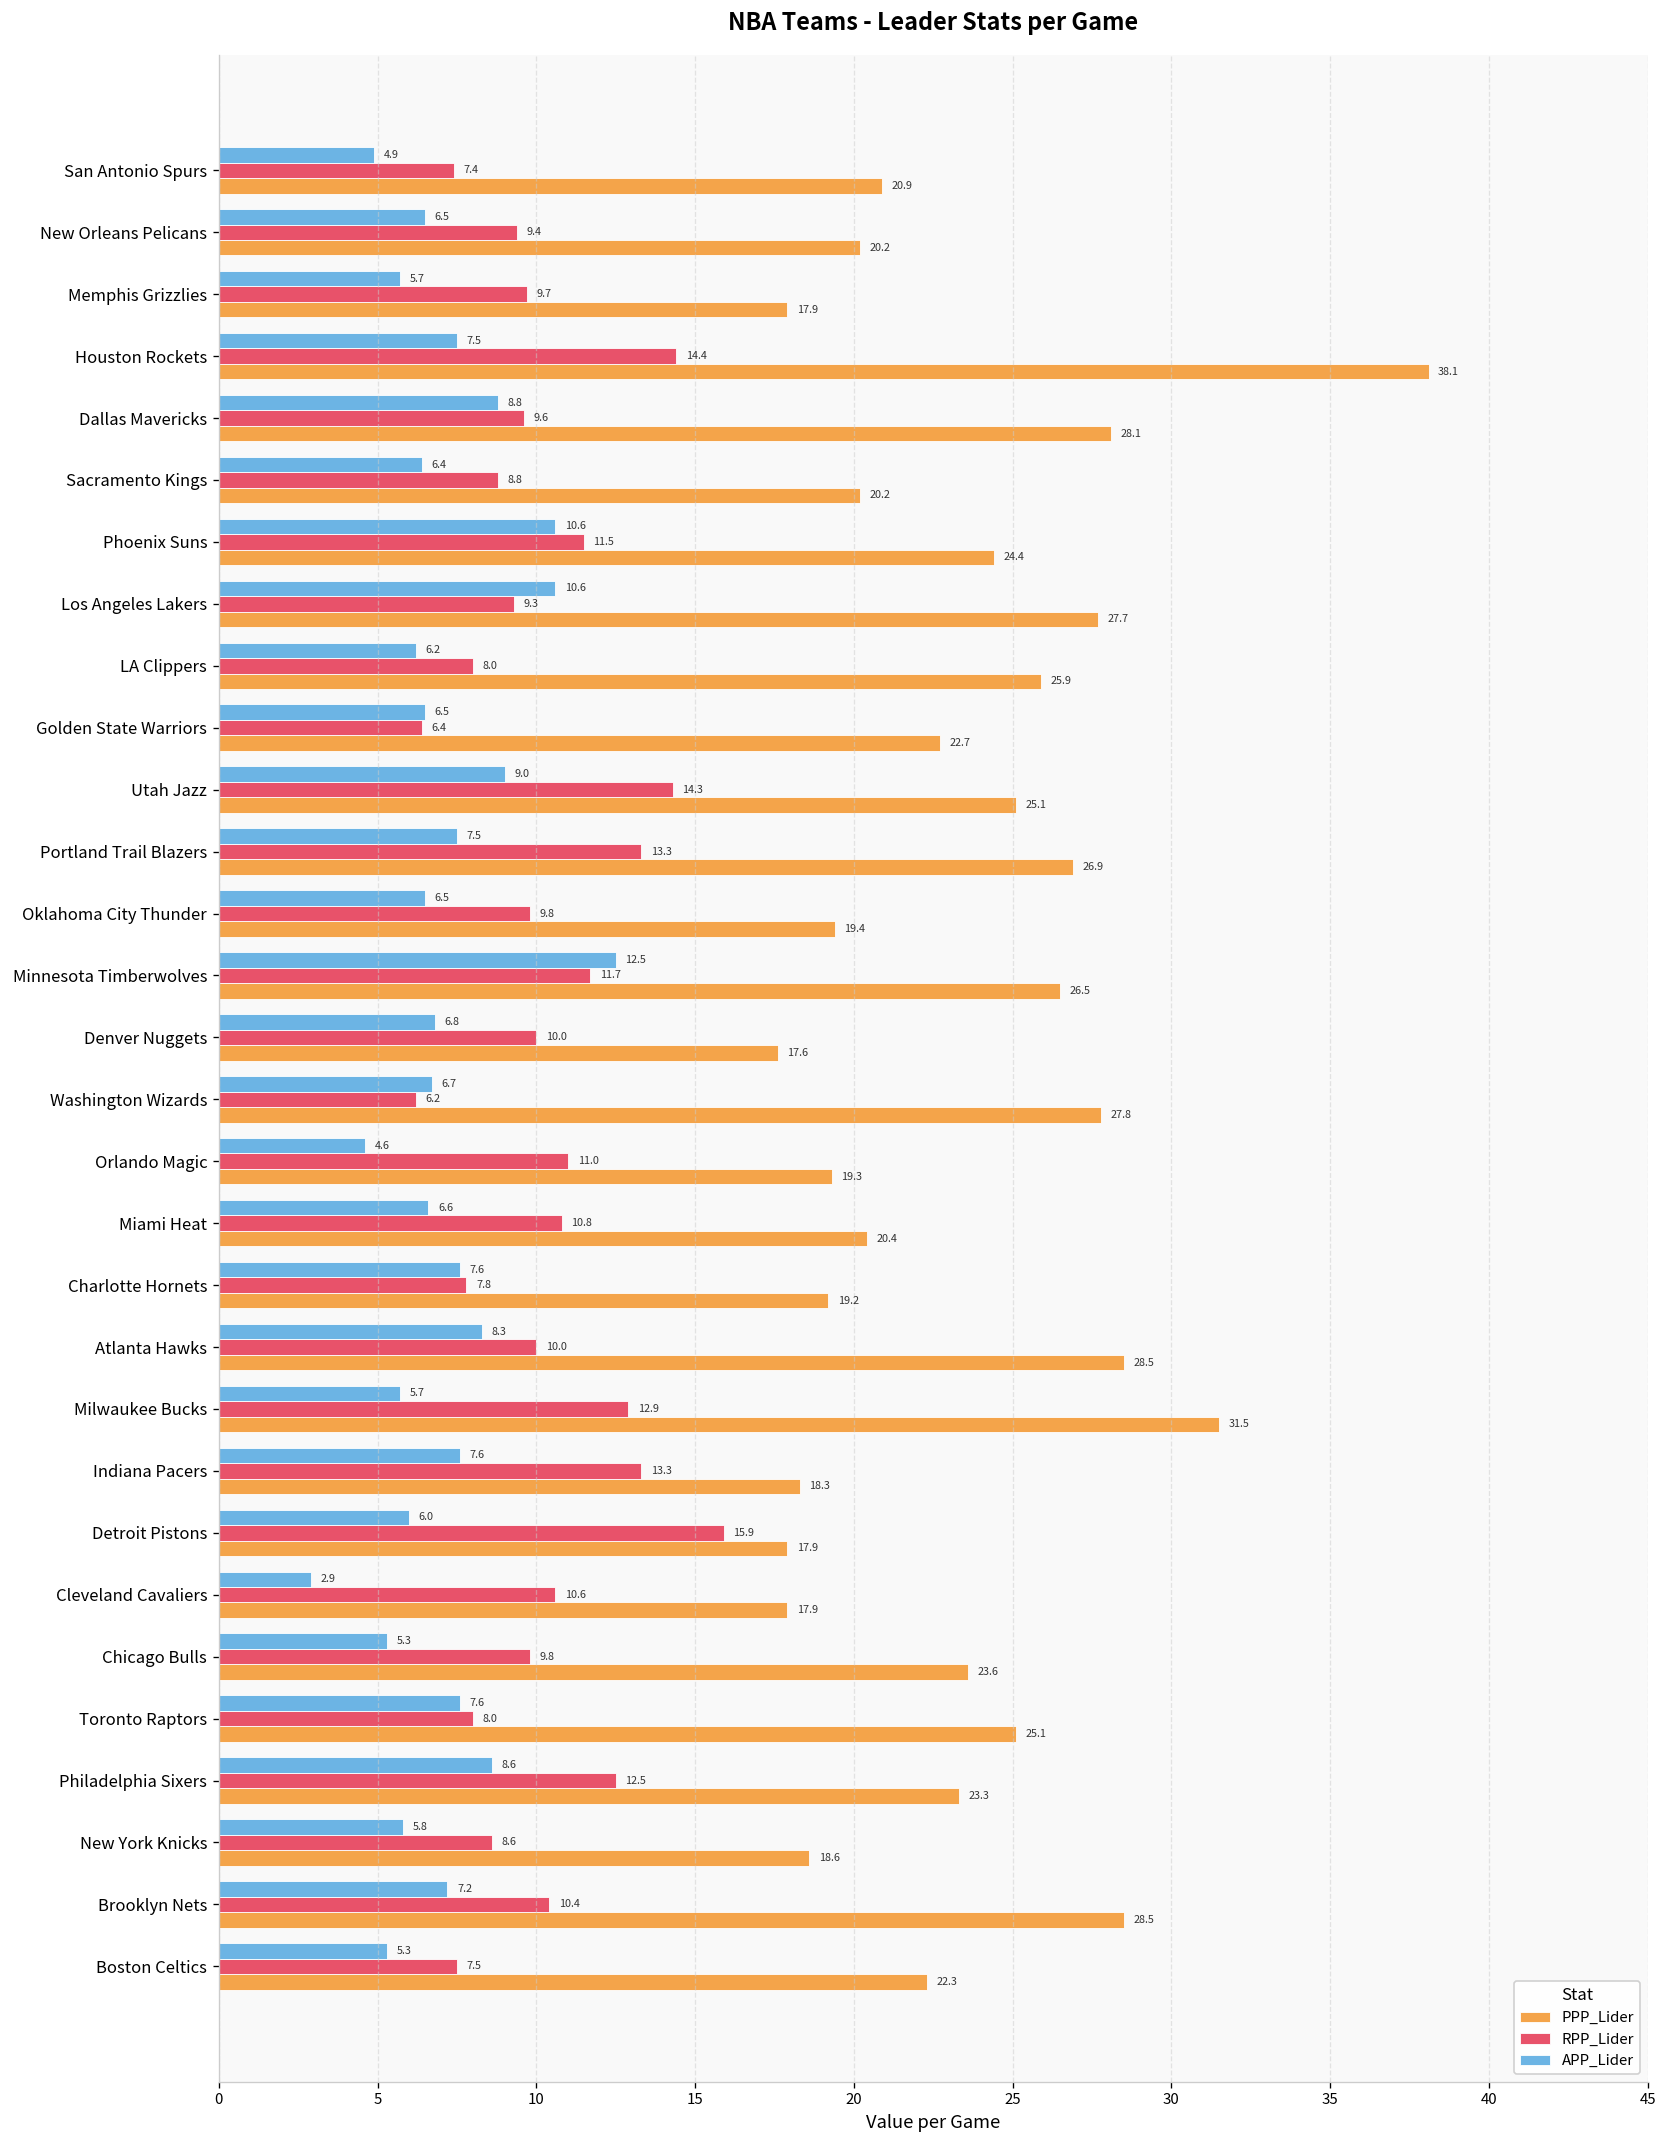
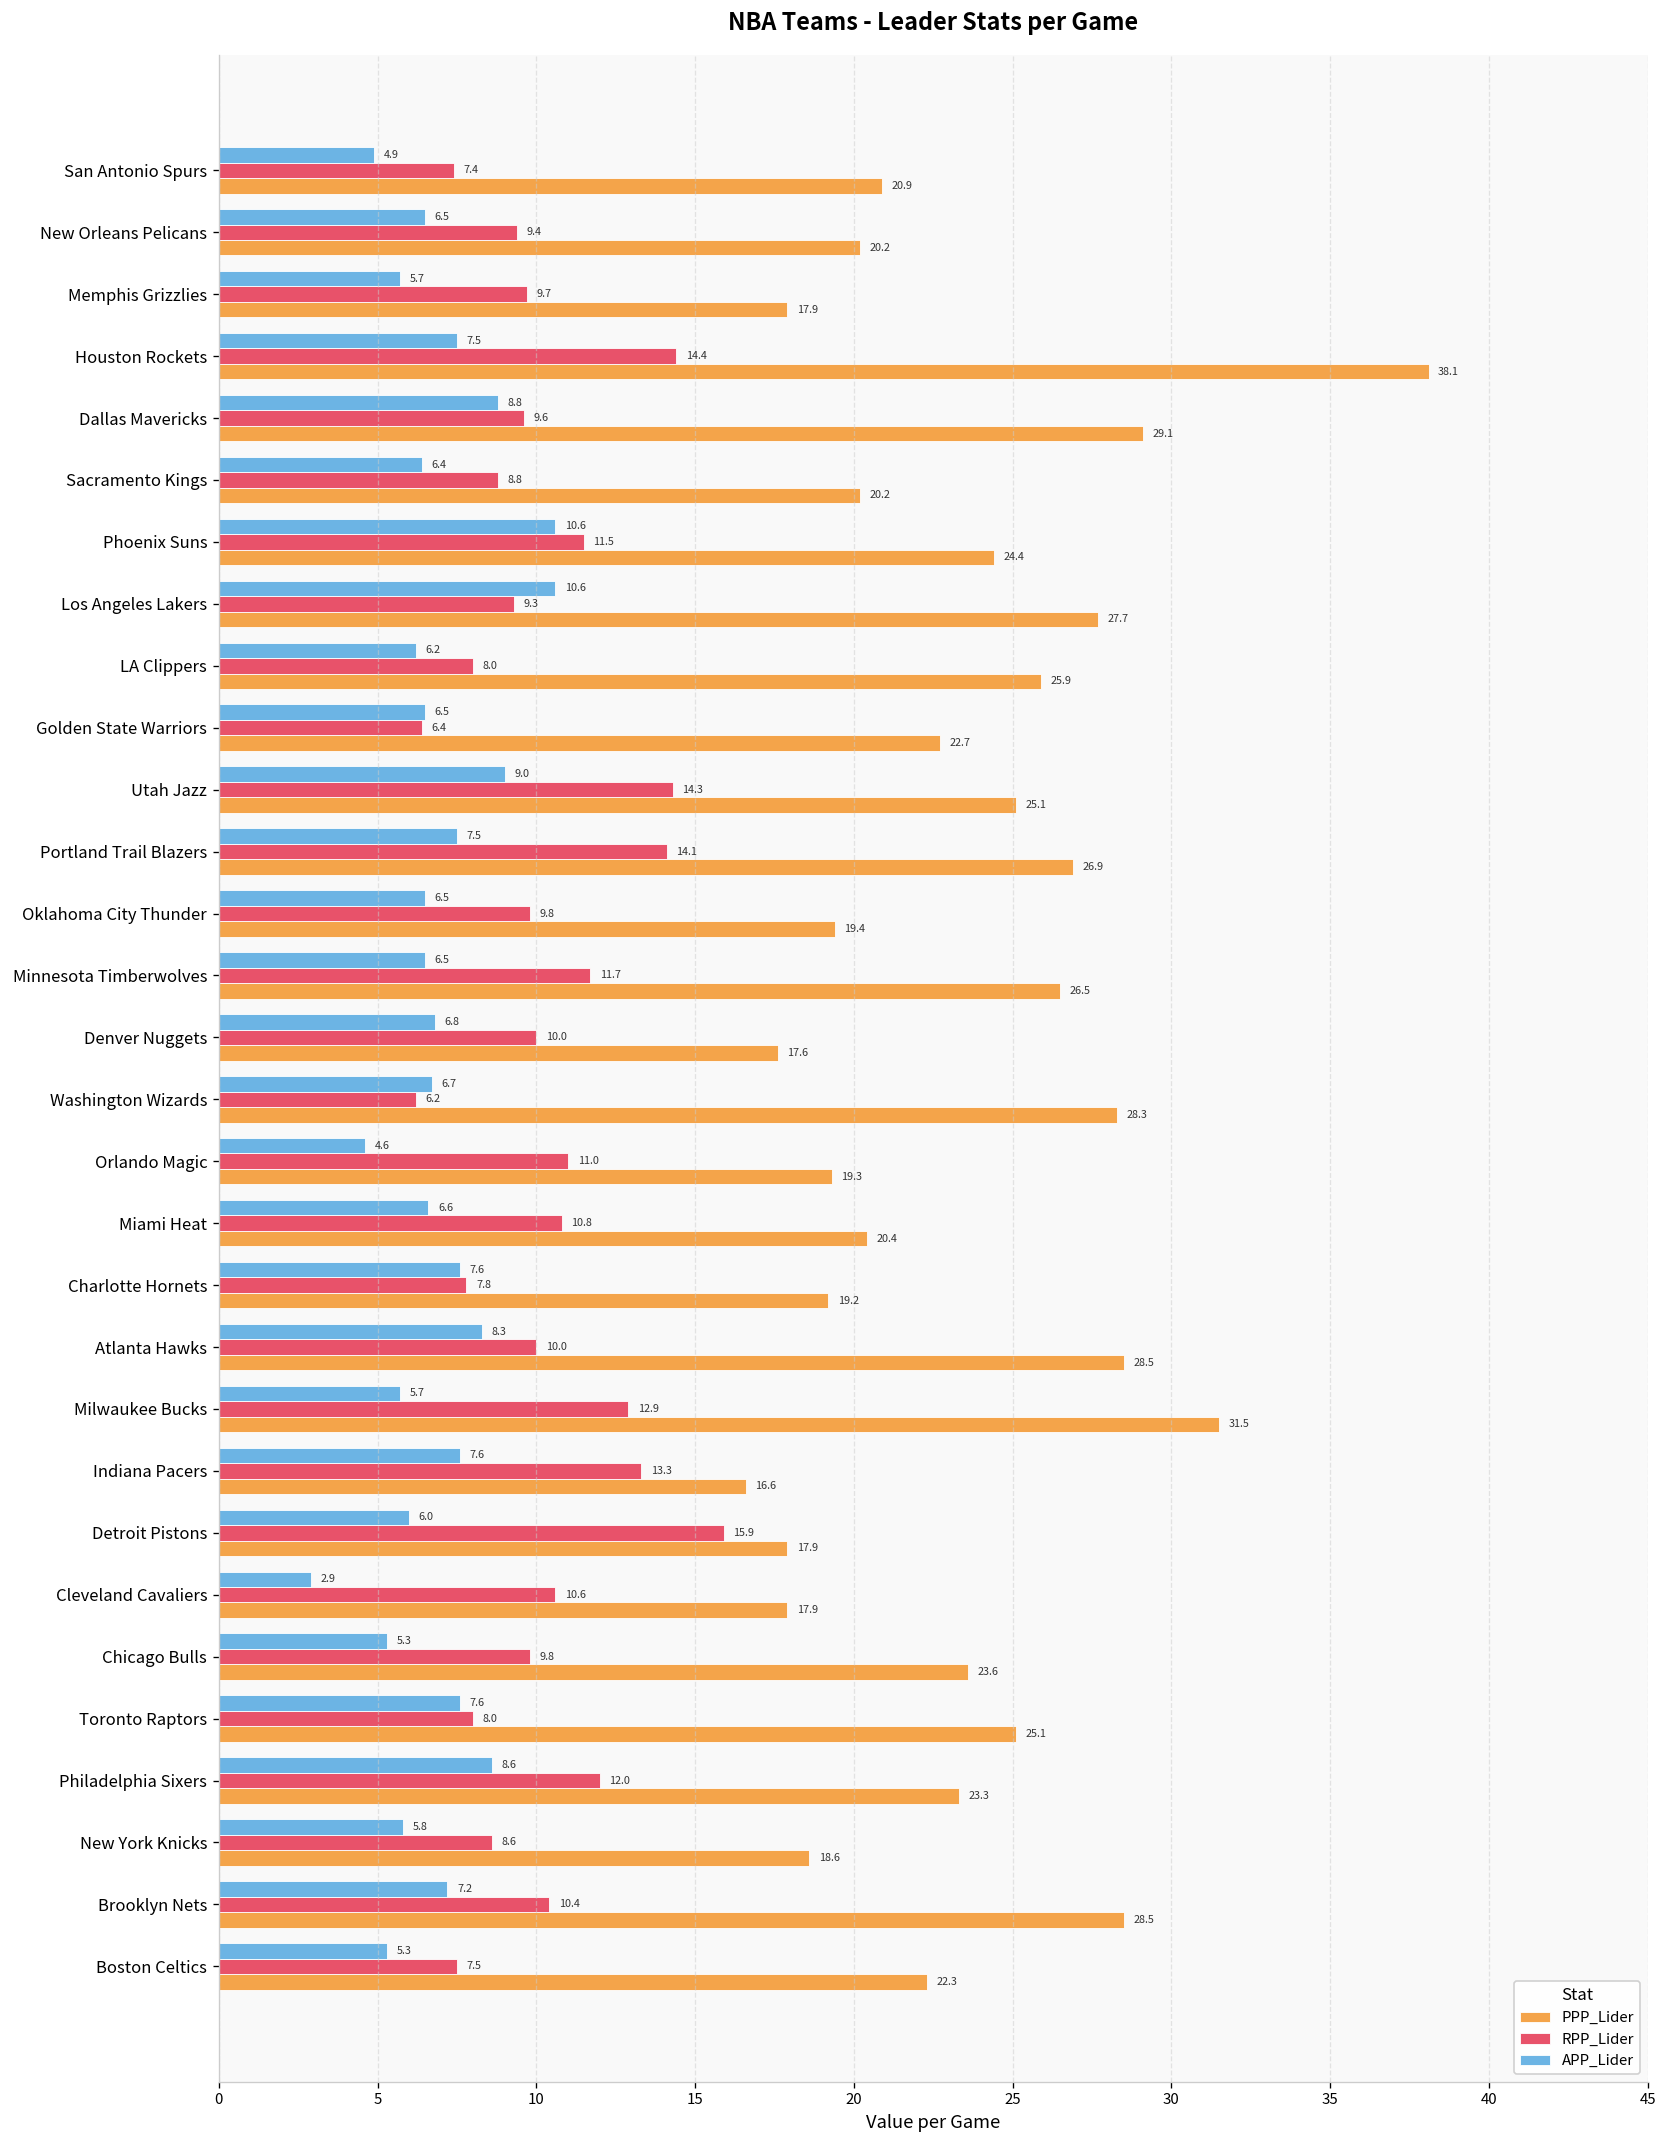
  {
    "PPP_Lider": {
      "San Antonio Spurs": 20.9,
      "New Orleans Pelicans": 20.2,
      "Memphis Grizzlies": 17.9,
      "Houston Rockets": 38.1,
-     "Dallas Mavericks": 28.1,
+     "Dallas Mavericks": 29.1,
      "Sacramento Kings": 20.2,
      "Phoenix Suns": 24.4,
      "Los Angeles Lakers": 27.7,
      "LA Clippers": 25.9,
      "Golden State Warriors": 22.7,
      "Utah Jazz": 25.1,
      "Portland Trail Blazers": 26.9,
      "Oklahoma City Thunder": 19.4,
      "Minnesota Timberwolves": 26.5,
      "Denver Nuggets": 17.6,
-     "Washington Wizards": 27.8,
+     "Washington Wizards": 28.3,
      "Orlando Magic": 19.3,
      "Miami Heat": 20.4,
      "Charlotte Hornets": 19.2,
      "Atlanta Hawks": 28.5,
      "Milwaukee Bucks": 31.5,
-     "Indiana Pacers": 18.3,
+     "Indiana Pacers": 16.6,
      "Detroit Pistons": 17.9,
      "Cleveland Cavaliers": 17.9,
      "Chicago Bulls": 23.6,
      "Toronto Raptors": 25.1,
      "Philadelphia Sixers": 23.3,
      "New York Knicks": 18.6,
      "Brooklyn Nets": 28.5,
      "Boston Celtics": 22.3
    },
    "RPP_Lider": {
      "San Antonio Spurs": 7.4,
      "New Orleans Pelicans": 9.4,
      "Memphis Grizzlies": 9.7,
      "Houston Rockets": 14.4,
      "Dallas Mavericks": 9.6,
      "Sacramento Kings": 8.8,
      "Phoenix Suns": 11.5,
      "Los Angeles Lakers": 9.3,
      "LA Clippers": 8.0,
      "Golden State Warriors": 6.4,
      "Utah Jazz": 14.3,
-     "Portland Trail Blazers": 13.3,
+     "Portland Trail Blazers": 14.1,
      "Oklahoma City Thunder": 9.8,
      "Minnesota Timberwolves": 11.7,
      "Denver Nuggets": 10.0,
      "Washington Wizards": 6.2,
      "Orlando Magic": 11.0,
      "Miami Heat": 10.8,
      "Charlotte Hornets": 7.8,
      "Atlanta Hawks": 10.0,
      "Milwaukee Bucks": 12.9,
      "Indiana Pacers": 13.3,
      "Detroit Pistons": 15.9,
      "Cleveland Cavaliers": 10.6,
      "Chicago Bulls": 9.8,
      "Toronto Raptors": 8.0,
-     "Philadelphia Sixers": 12.5,
+     "Philadelphia Sixers": 12.0,
      "New York Knicks": 8.6,
      "Brooklyn Nets": 10.4,
      "Boston Celtics": 7.5
    },
    "APP_Lider": {
      "San Antonio Spurs": 4.9,
      "New Orleans Pelicans": 6.5,
      "Memphis Grizzlies": 5.7,
      "Houston Rockets": 7.5,
      "Dallas Mavericks": 8.8,
      "Sacramento Kings": 6.4,
      "Phoenix Suns": 10.6,
      "Los Angeles Lakers": 10.6,
      "LA Clippers": 6.2,
      "Golden State Warriors": 6.5,
      "Utah Jazz": 9.0,
      "Portland Trail Blazers": 7.5,
      "Oklahoma City Thunder": 6.5,
-     "Minnesota Timberwolves": 12.5,
+     "Minnesota Timberwolves": 6.5,
      "Denver Nuggets": 6.8,
      "Washington Wizards": 6.7,
      "Orlando Magic": 4.6,
      "Miami Heat": 6.6,
      "Charlotte Hornets": 7.6,
      "Atlanta Hawks": 8.3,
      "Milwaukee Bucks": 5.7,
      "Indiana Pacers": 7.6,
      "Detroit Pistons": 6.0,
      "Cleveland Cavaliers": 2.9,
      "Chicago Bulls": 5.3,
      "Toronto Raptors": 7.6,
      "Philadelphia Sixers": 8.6,
      "New York Knicks": 5.8,
      "Brooklyn Nets": 7.2,
      "Boston Celtics": 5.3
    }
  }
